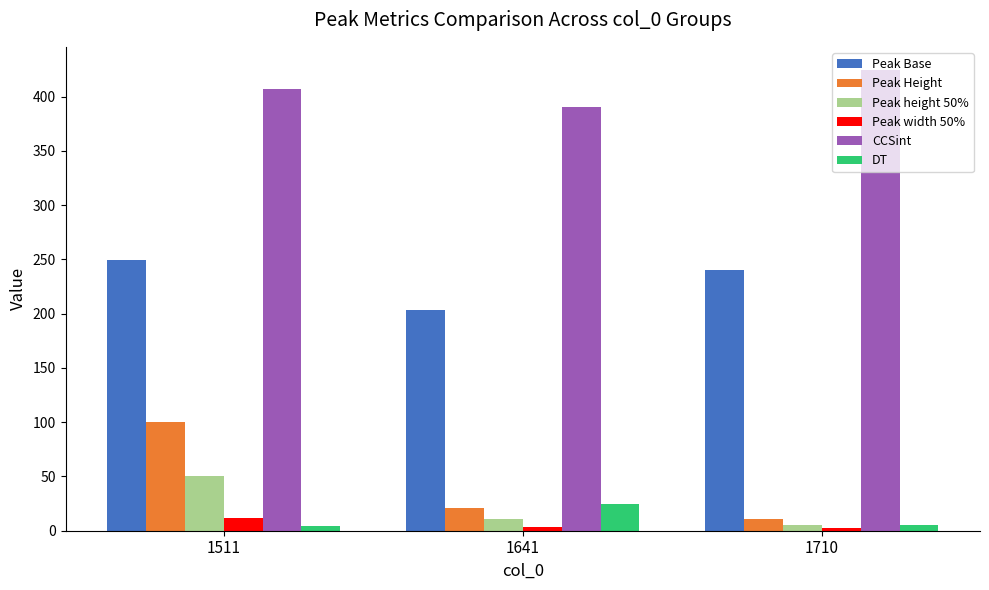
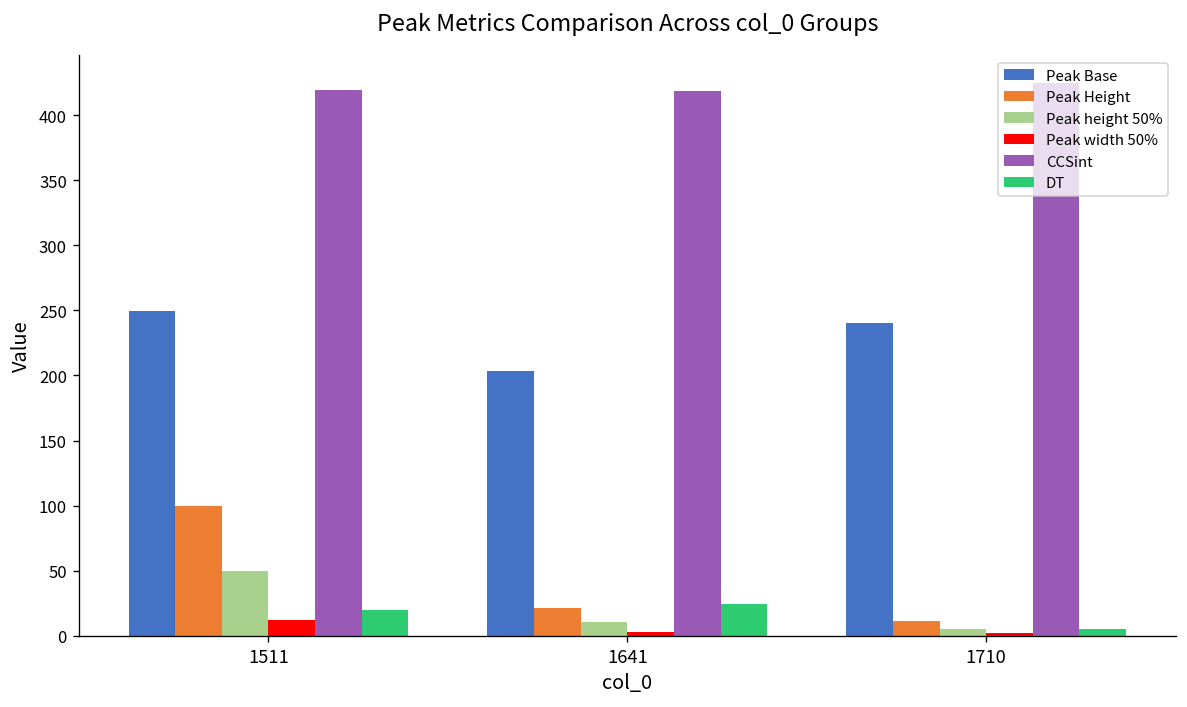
  {
    "Peak Base": {
      "1511": 250,
      "1641": 204,
      "1710": 240
    },
    "Peak Height": {
      "1511": 100,
      "1641": 21,
      "1710": 11
    },
    "Peak height 50%": {
      "1511": 50,
      "1641": 11,
      "1710": 6
    },
    "Peak width 50%": {
      "1511": 12,
      "1641": 3
    },
    "CCSint": {
-     "1511": 407,
-     "1641": 391
+     "1511": 420,
+     "1641": 419
    },
    "DT": {
-     "1511": 5,
+     "1511": 20,
      "1641": 24,
      "1710": 5
    }
  }
